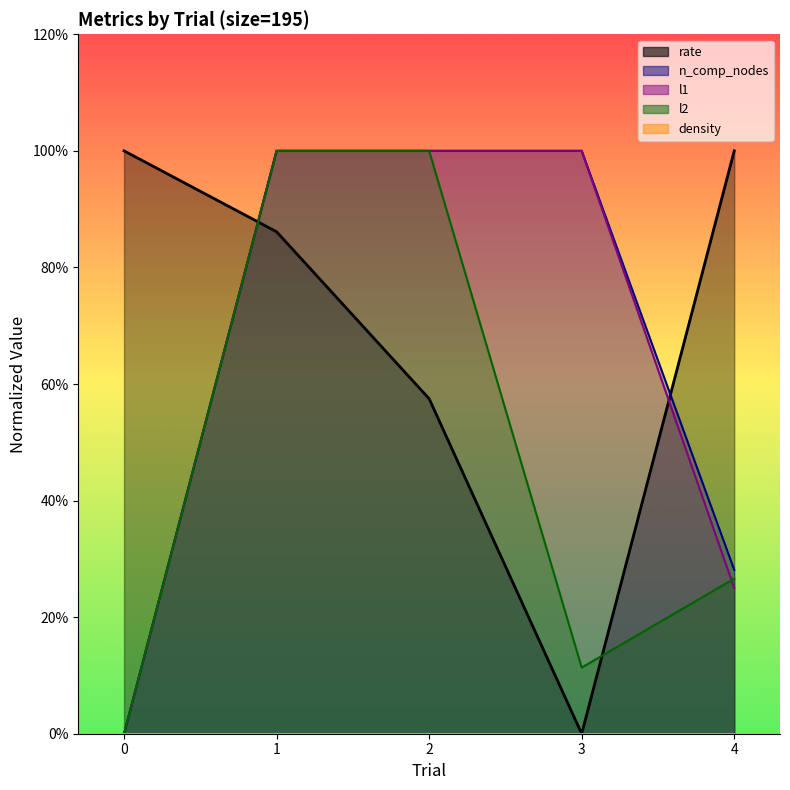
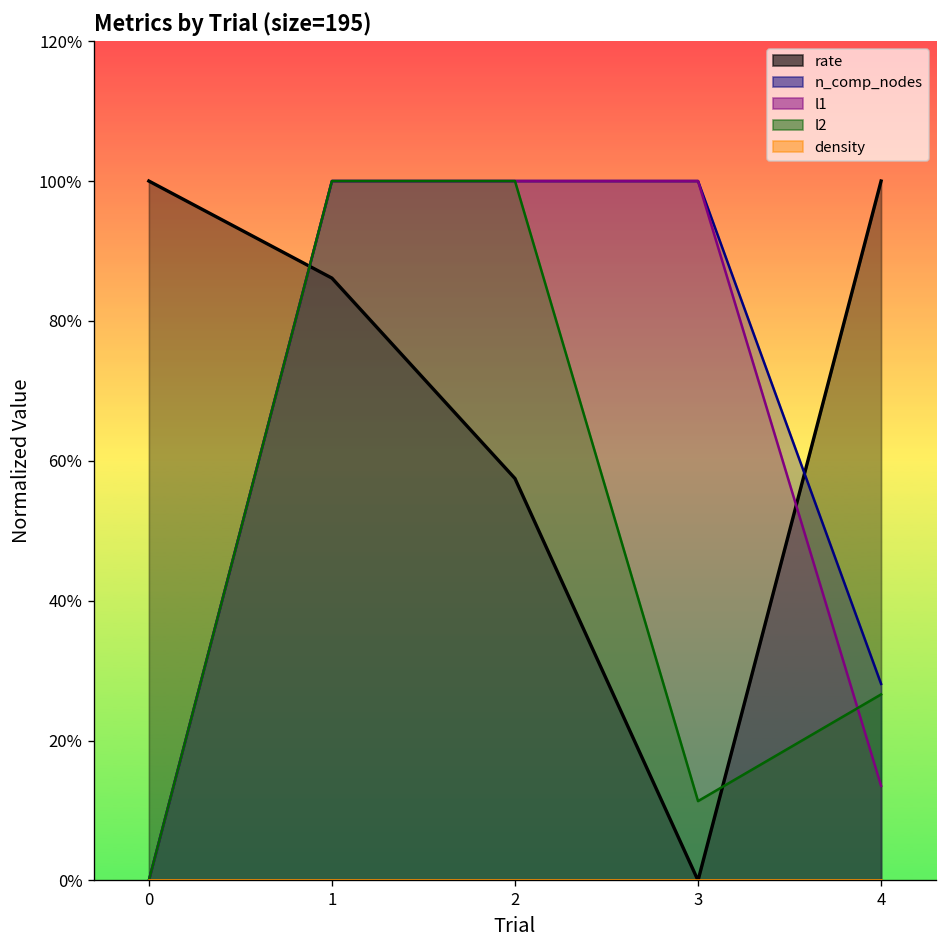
  {
    "rate": {
      "0": "100%",
      "1": "86%",
      "2": "57%",
      "4": "100%"
    },
    "n_comp_nodes": {
      "4": "28%"
    },
    "l1": {
-     "4": "25%"
+     "4": "14%"
    },
    "l2": {
      "3": "11%",
      "4": "27%"
    },
    "density": {
      "1": "0%",
      "2": "0%",
      "4": "0%"
    }
  }
